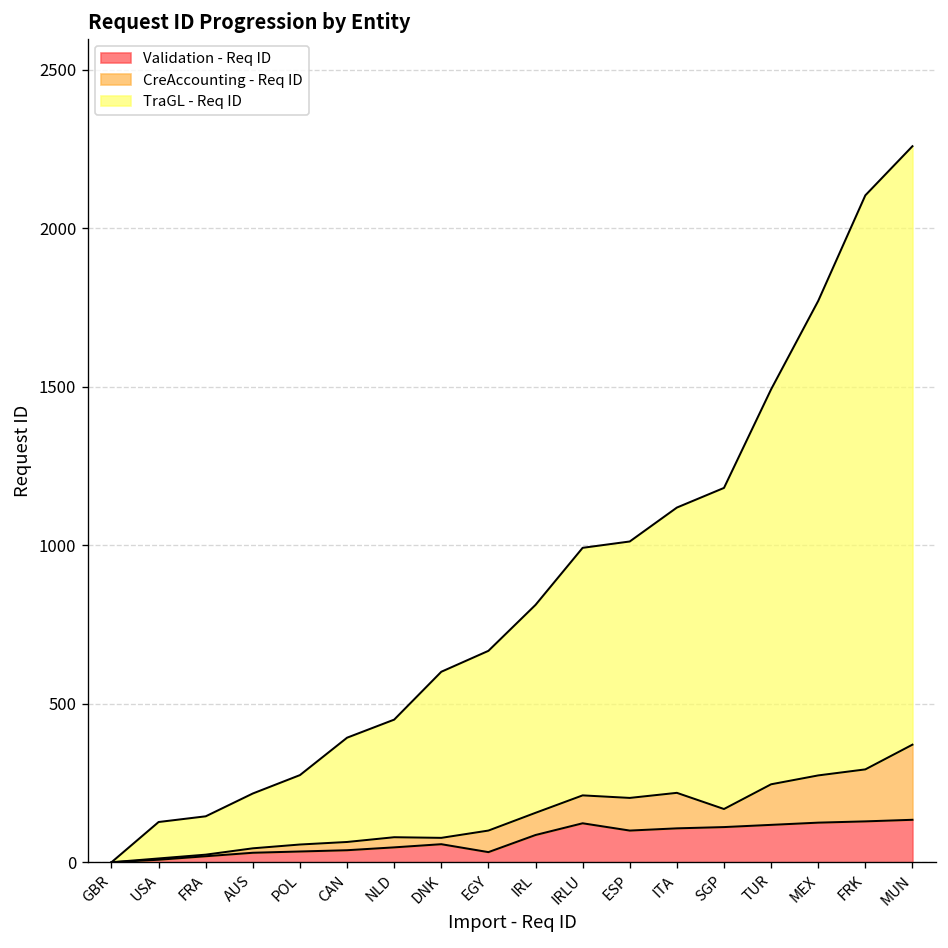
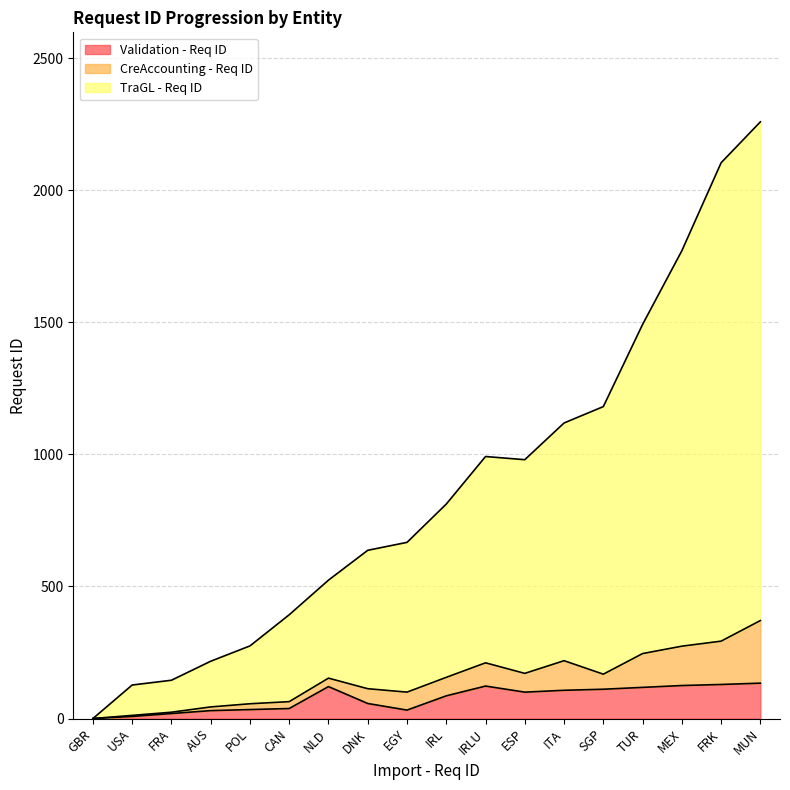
  {
    "Validation - Req ID": {
      "AUS": 30,
      "POL": 30,
      "CAN": 40,
-     "NLD": 50,
+     "NLD": 120,
      "DNK": 60,
      "EGY": 30,
      "IRL": 90,
      "IRLU": 120,
      "ESP": 100,
      "ITA": 110,
      "SGP": 110,
      "TUR": 120,
      "MEX": 130,
      "FRK": 130,
      "MUN": 130
    },
    "CreAccounting - Req ID": {
      "AUS": 10,
      "POL": 20,
      "CAN": 30,
      "NLD": 30,
-     "DNK": 20,
+     "DNK": 60,
      "EGY": 70,
      "IRL": 70,
      "IRLU": 90,
-     "ESP": 100,
+     "ESP": 70,
      "ITA": 110,
      "SGP": 60,
      "TUR": 130,
      "MEX": 150,
      "FRK": 160,
      "MUN": 240
    },
    "TraGL - Req ID": {
      "USA": 120,
      "FRA": 120,
      "AUS": 170,
      "POL": 220,
      "CAN": 330,
      "NLD": 370,
      "DNK": 520,
      "EGY": 570,
      "IRL": 660,
      "IRLU": 780,
      "ESP": 810,
      "ITA": 900,
      "SGP": 1010,
      "TUR": 1250,
      "MEX": 1500,
      "FRK": 1810,
      "MUN": 1890
    }
  }
